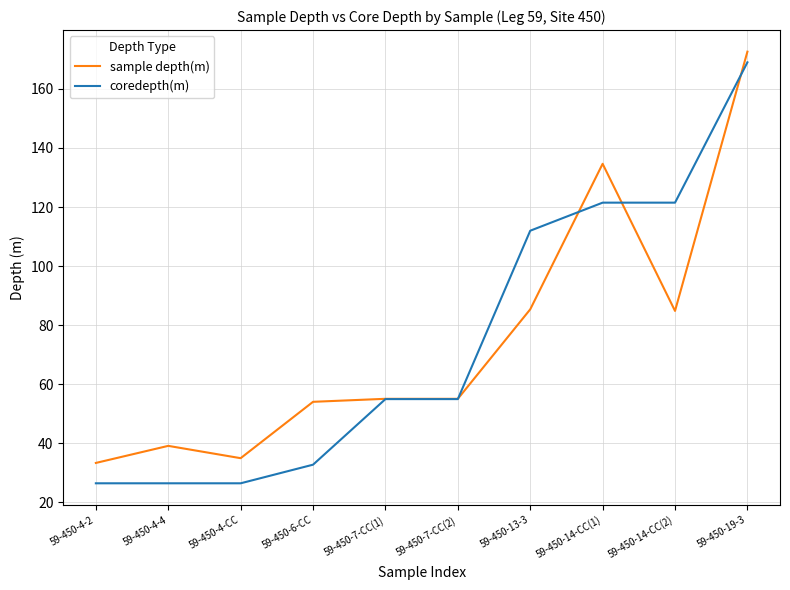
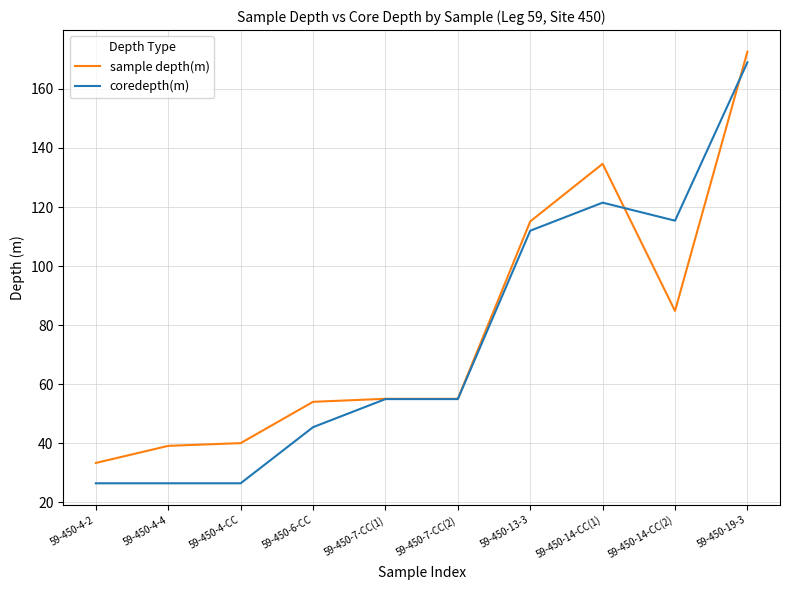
  {
    "sample depth(m)": {
      "59-450-4-2": 33,
      "59-450-4-4": 39,
-     "59-450-4-CC": 35,
+     "59-450-4-CC": 40,
      "59-450-6-CC": 54,
-     "59-450-13-3": 85,
+     "59-450-13-3": 115,
      "59-450-14-CC(1)": 135,
      "59-450-14-CC(2)": 85,
      "59-450-19-3": 173
    },
    "coredepth(m)": {
      "59-450-4-2": 27,
      "59-450-4-4": 27,
      "59-450-4-CC": 27,
-     "59-450-6-CC": 33,
+     "59-450-6-CC": 46,
      "59-450-13-3": 112,
      "59-450-14-CC(1)": 122,
-     "59-450-14-CC(2)": 122,
+     "59-450-14-CC(2)": 115,
      "59-450-19-3": 169
    }
  }
